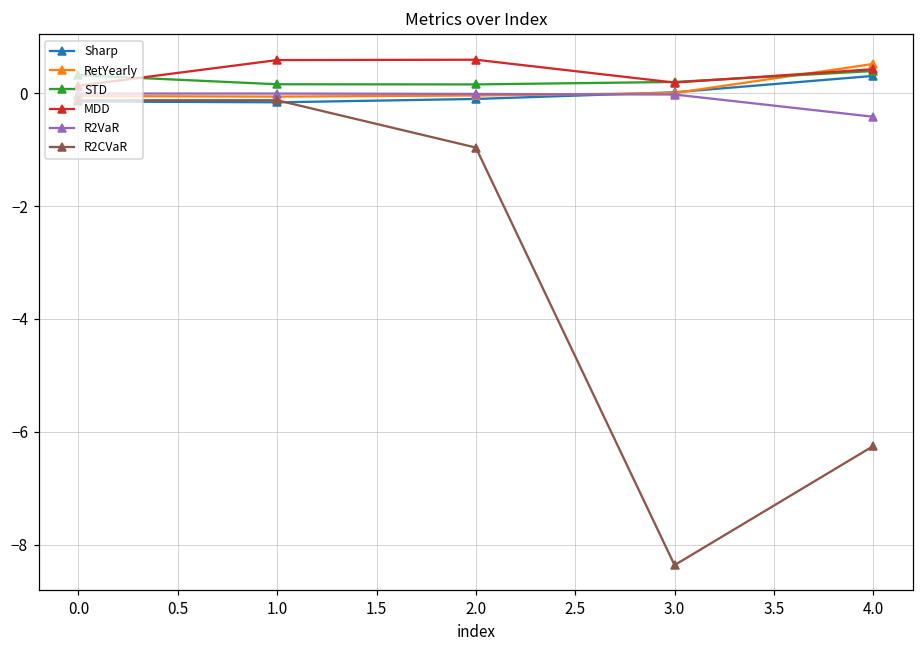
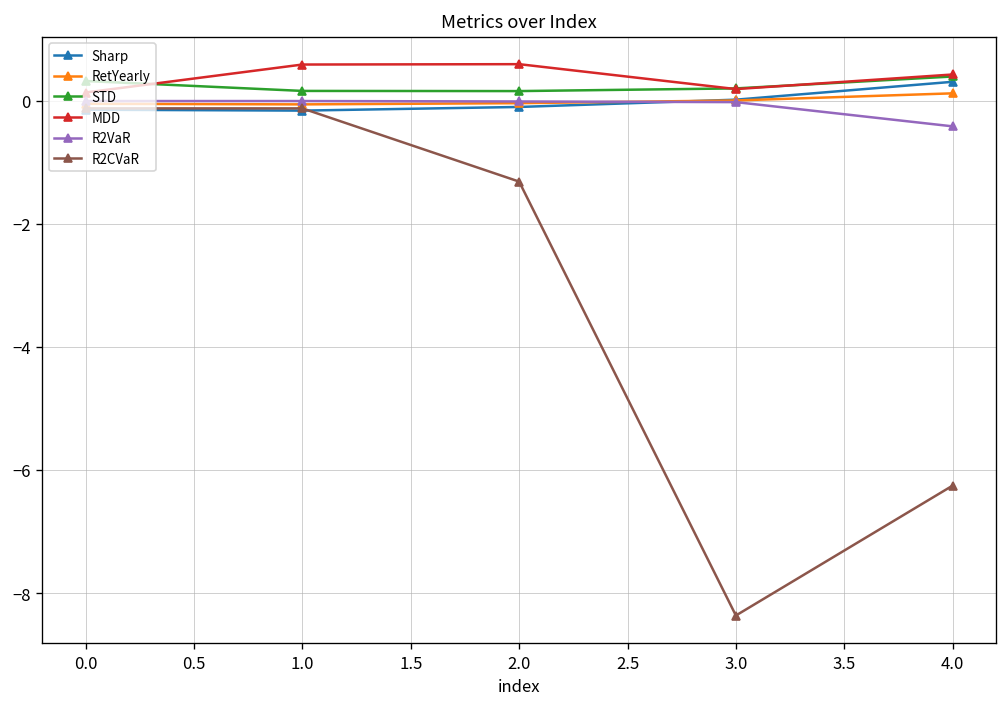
  {
    "Sharp": {
      "2.0": -0.1,
      "4.0": 0.3
    },
    "RetYearly": {
      "1.0": -0.1,
-     "4.0": 0.5
+     "4.0": 0.1
    },
    "STD": {
      "1.0": 0.2,
      "2.0": 0.2
    },
    "MDD": {
      "1.0": 0.6,
      "2.0": 0.6
    },
    "R2VaR": {
      "1.0": 0.0,
      "4.0": -0.4
    },
    "R2CVaR": {
-     "2.0": -1.0,
+     "2.0": -1.3,
      "3.0": -8.4,
      "4.0": -6.3
    }
  }
